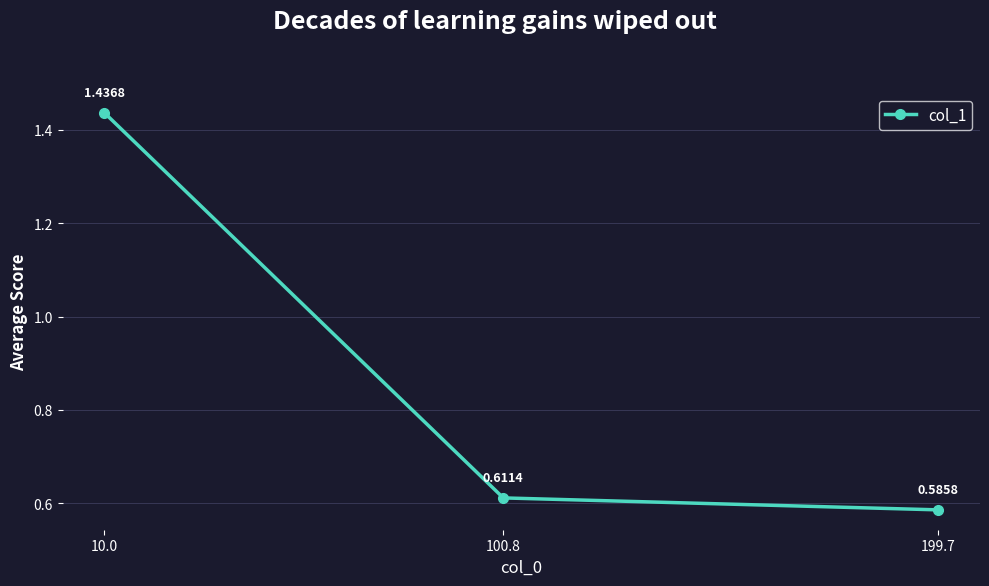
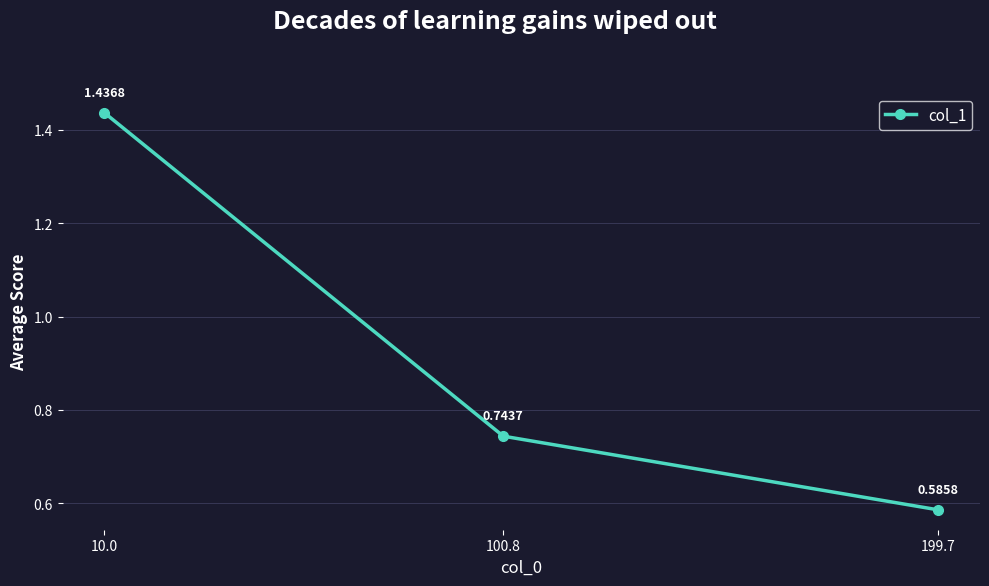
  {
    "10.0": 1.4368,
-   "100.8": 0.6114,
+   "100.8": 0.7437,
    "199.7": 0.5858
  }
